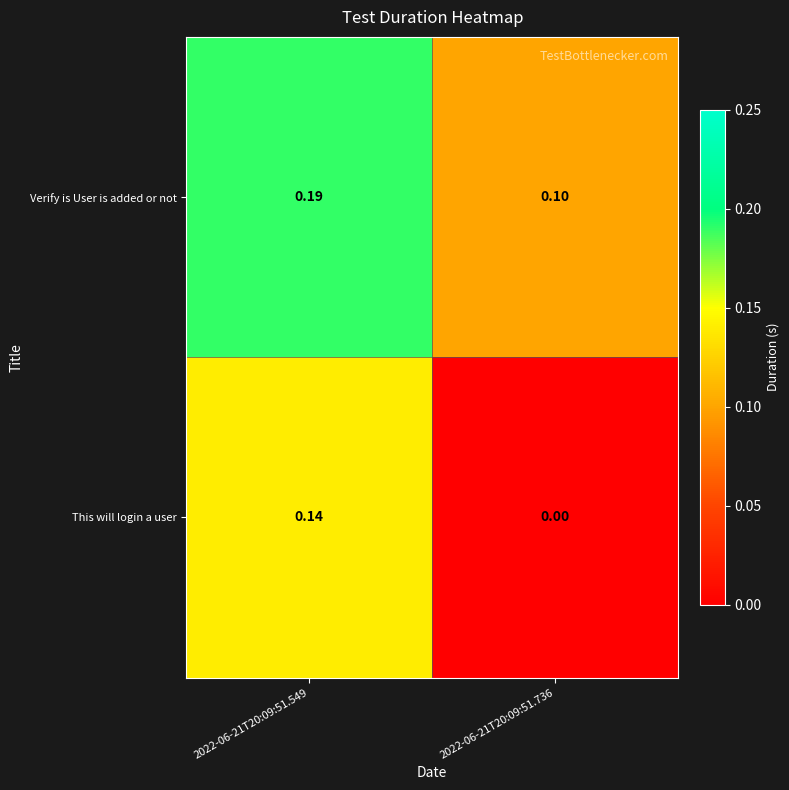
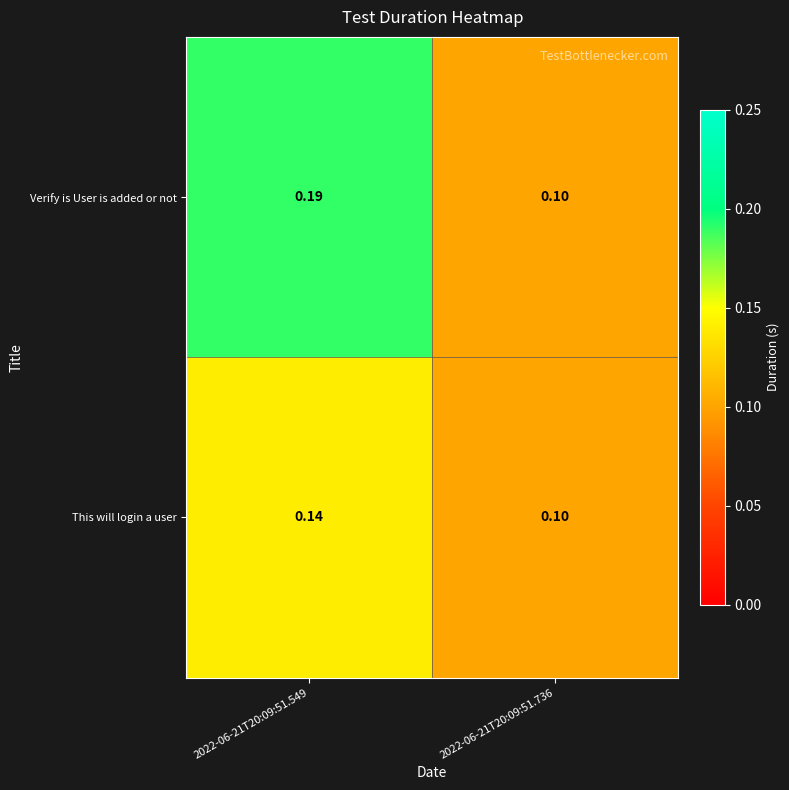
  {
    "Verify is User is added or not": {
      "2022-06-21T20:09:51.549": 0.19
    },
    "This will login a user": {
      "2022-06-21T20:09:51.549": 0.14,
-     "2022-06-21T20:09:51.736": 0.00
+     "2022-06-21T20:09:51.736": 0.10
    }
  }
